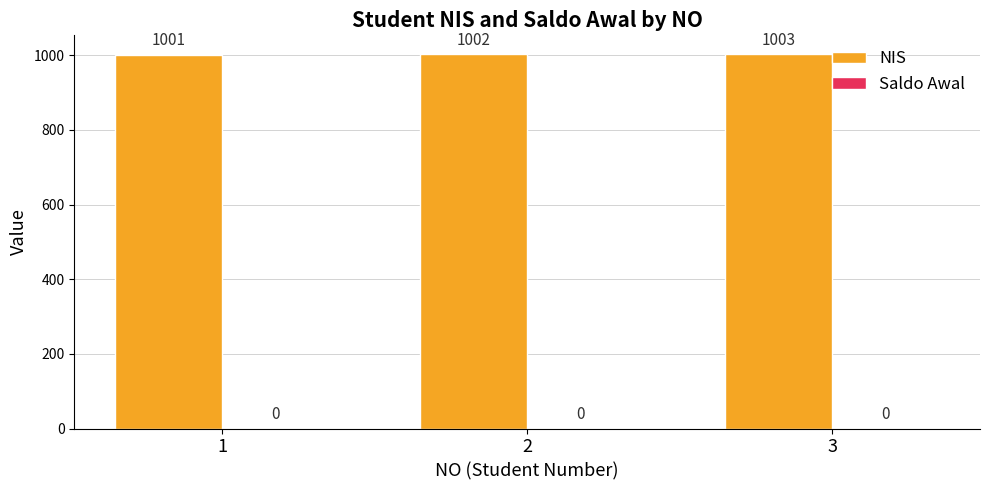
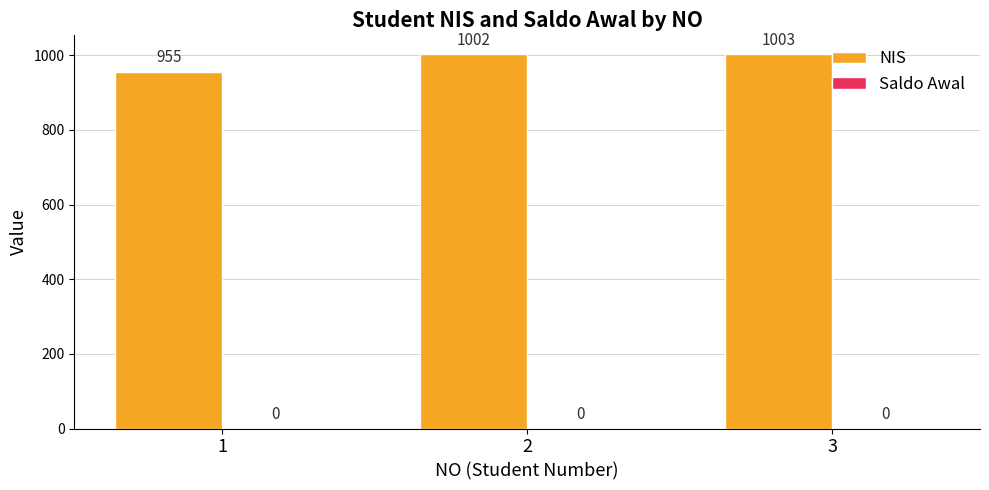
  {
    "NIS": {
-     "1": 1001,
+     "1": 955,
      "2": 1002,
      "3": 1003
    },
    "Saldo Awal": {
      "1": 0,
      "2": 0,
      "3": 0
    }
  }
